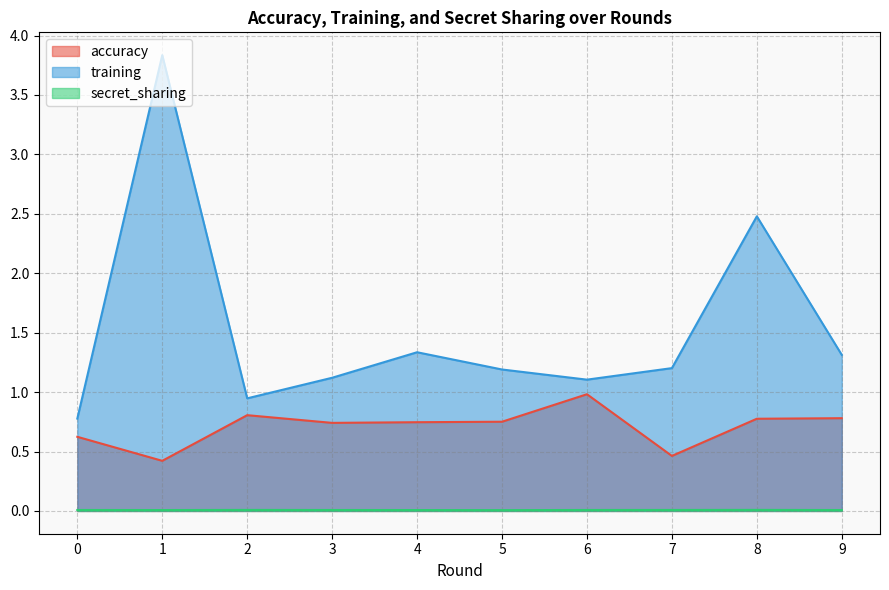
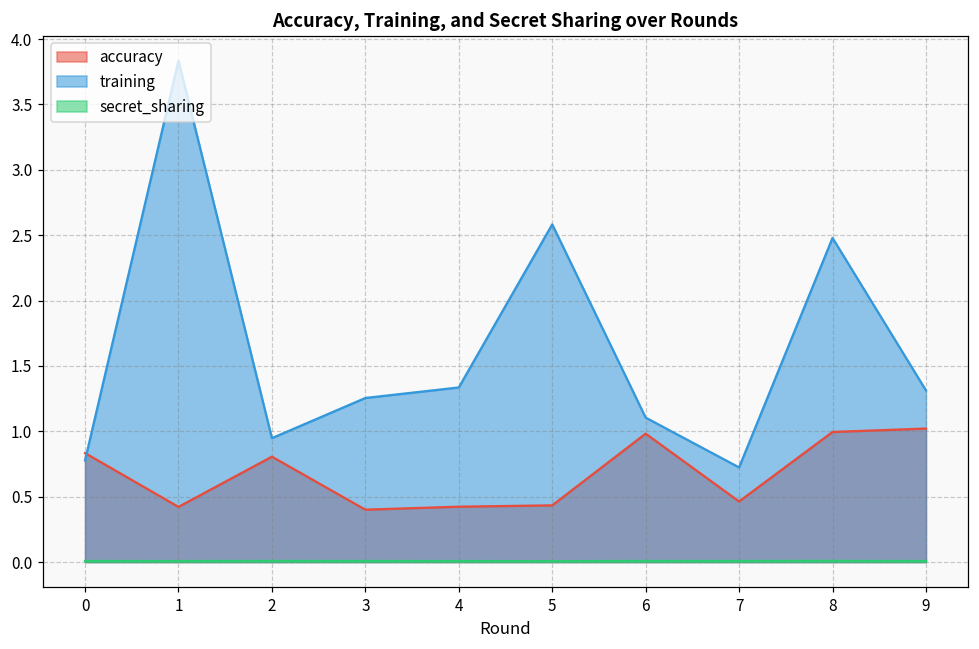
  {
    "accuracy": {
-     "0": 0.62,
+     "0": 0.83,
      "1": 0.42,
      "2": 0.81,
-     "3": 0.74,
-     "4": 0.75,
-     "5": 0.75,
+     "3": 0.40,
+     "4": 0.42,
+     "5": 0.43,
      "6": 0.98,
      "7": 0.46,
-     "8": 0.78,
-     "9": 0.78
+     "8": 0.99,
+     "9": 1.02
    },
    "training": {
      "0": 0.78,
      "2": 0.95,
-     "3": 1.12,
+     "3": 1.25,
      "4": 1.34,
-     "5": 1.19,
+     "5": 2.58,
      "6": 1.10,
-     "7": 1.20,
+     "7": 0.72,
      "8": 2.48,
      "9": 1.31
    },
    "secret_sharing": {
      "0": 0.01,
      "1": 0.01,
      "2": 0.01,
      "3": 0.01,
      "4": 0.01,
      "5": 0.01,
      "6": 0.01,
      "7": 0.01,
      "8": 0.01,
      "9": 0.01
    }
  }
